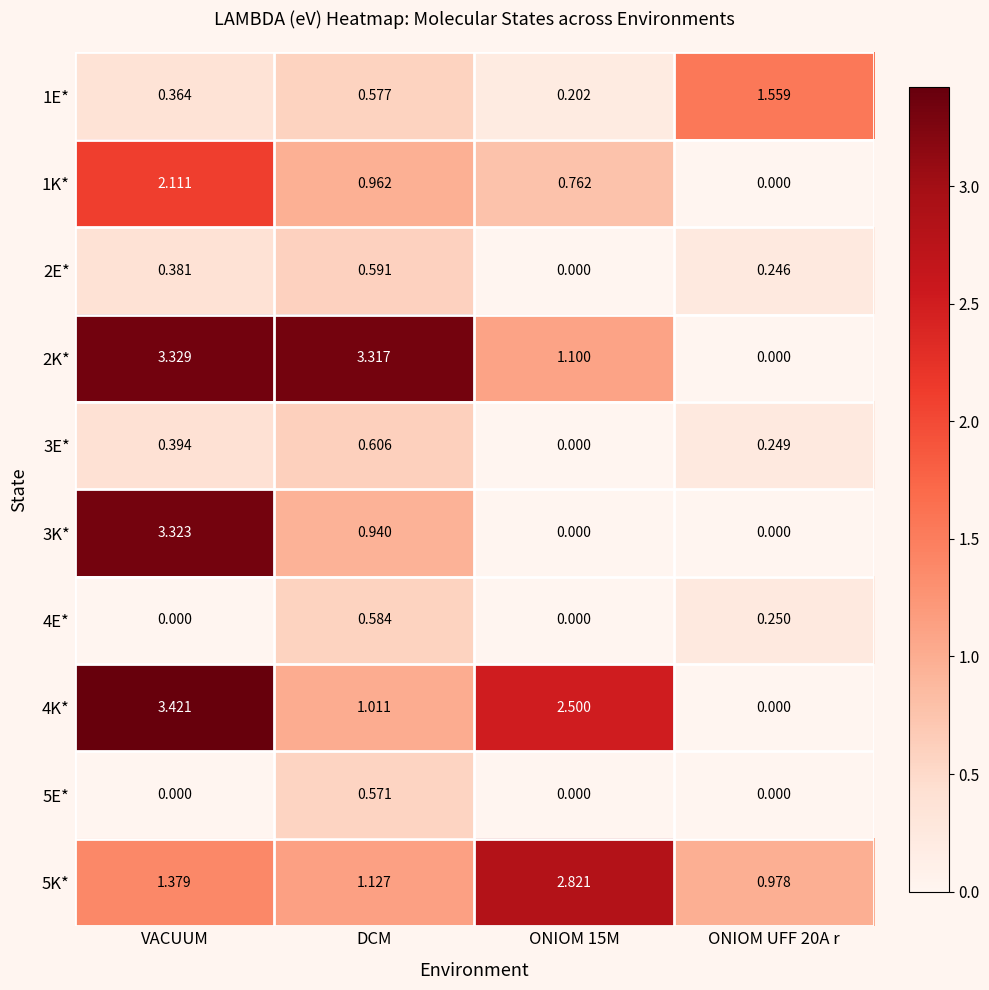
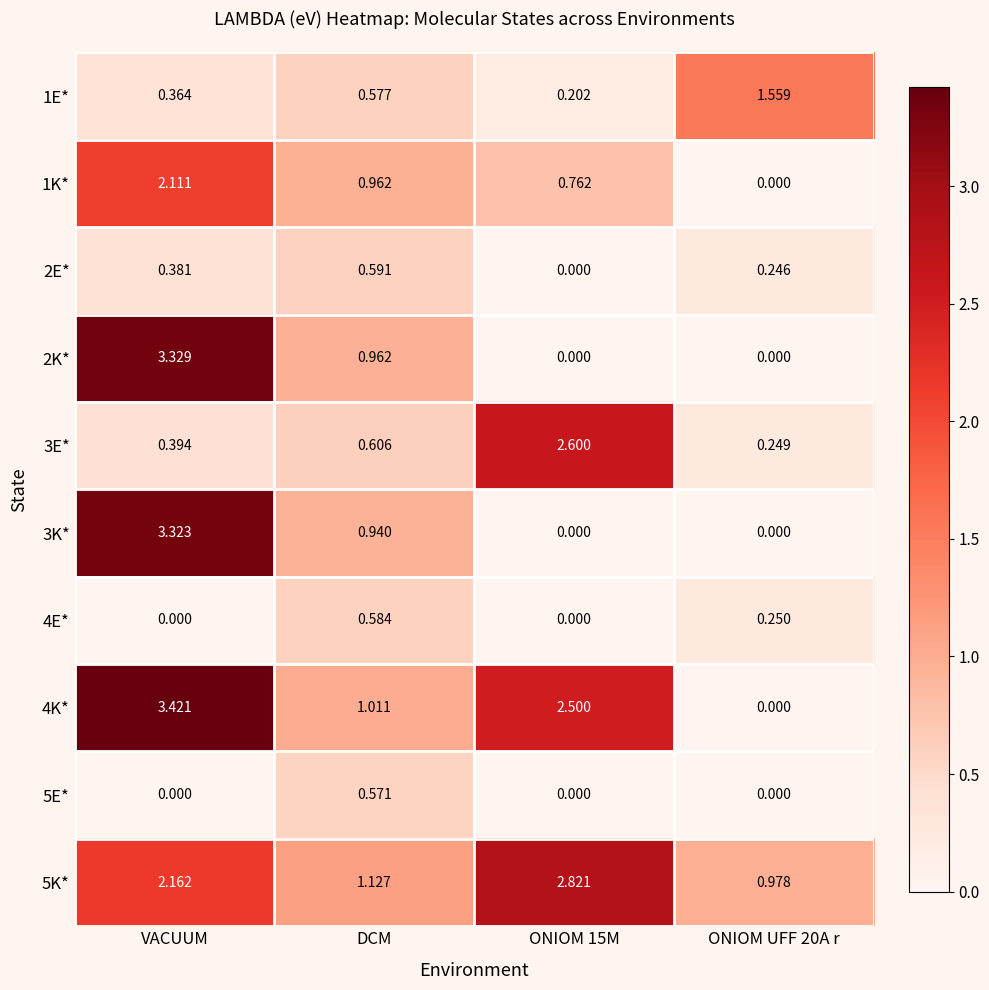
  {
    "1E*": {
      "VACUUM": 0.364,
      "DCM": 0.577,
      "ONIOM 15M": 0.202,
      "ONIOM UFF 20A r": 1.559
    },
    "1K*": {
      "VACUUM": 2.111,
      "DCM": 0.962,
      "ONIOM 15M": 0.762,
      "ONIOM UFF 20A r": 0.000
    },
    "2E*": {
      "VACUUM": 0.381,
      "DCM": 0.591,
      "ONIOM 15M": 0.000,
      "ONIOM UFF 20A r": 0.246
    },
    "2K*": {
      "VACUUM": 3.329,
-     "DCM": 3.317,
-     "ONIOM 15M": 1.100,
+     "DCM": 0.962,
+     "ONIOM 15M": 0.000,
      "ONIOM UFF 20A r": 0.000
    },
    "3E*": {
      "VACUUM": 0.394,
      "DCM": 0.606,
-     "ONIOM 15M": 0.000,
+     "ONIOM 15M": 2.600,
      "ONIOM UFF 20A r": 0.249
    },
    "3K*": {
      "VACUUM": 3.323,
      "DCM": 0.940,
      "ONIOM 15M": 0.000,
      "ONIOM UFF 20A r": 0.000
    },
    "4E*": {
      "VACUUM": 0.000,
      "DCM": 0.584,
      "ONIOM 15M": 0.000,
      "ONIOM UFF 20A r": 0.250
    },
    "4K*": {
      "VACUUM": 3.421,
      "DCM": 1.011,
      "ONIOM 15M": 2.500,
      "ONIOM UFF 20A r": 0.000
    },
    "5E*": {
      "VACUUM": 0.000,
      "DCM": 0.571,
      "ONIOM 15M": 0.000,
      "ONIOM UFF 20A r": 0.000
    },
    "5K*": {
-     "VACUUM": 1.379,
+     "VACUUM": 2.162,
      "DCM": 1.127,
      "ONIOM 15M": 2.821,
      "ONIOM UFF 20A r": 0.978
    }
  }
